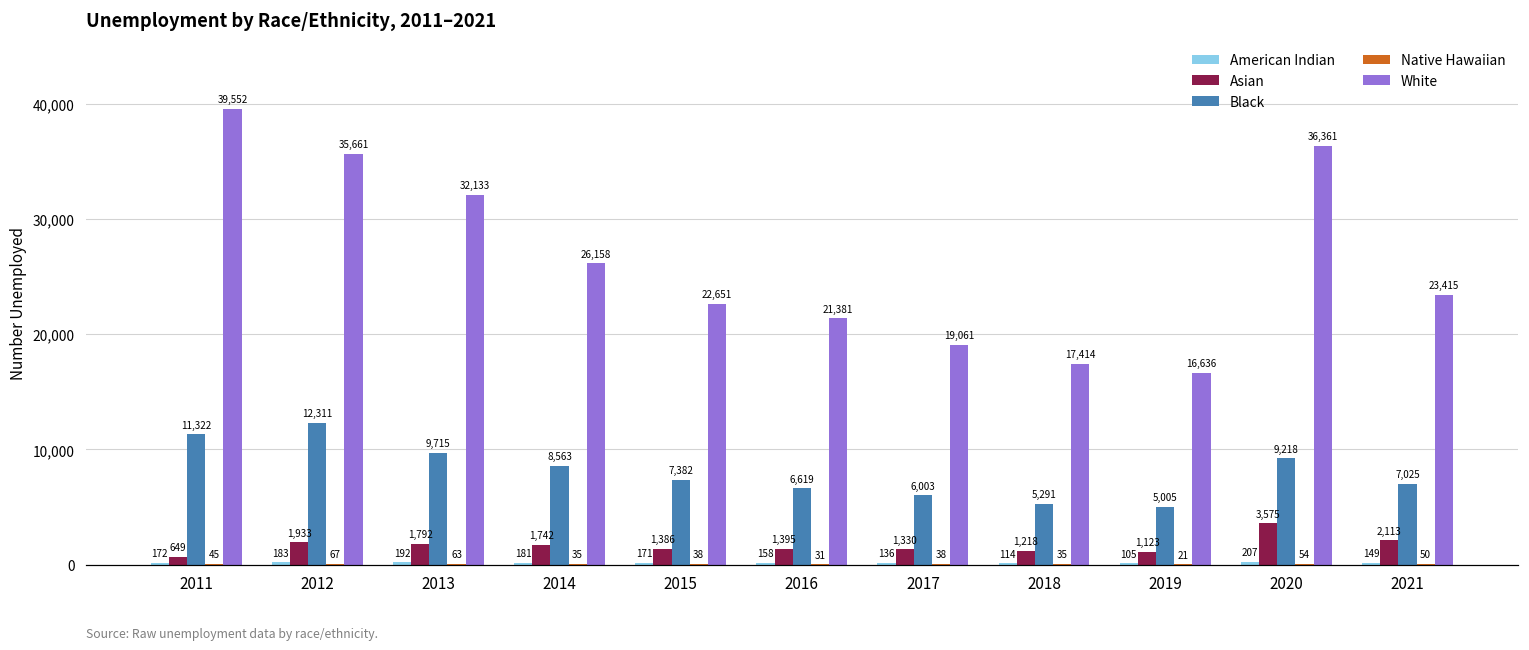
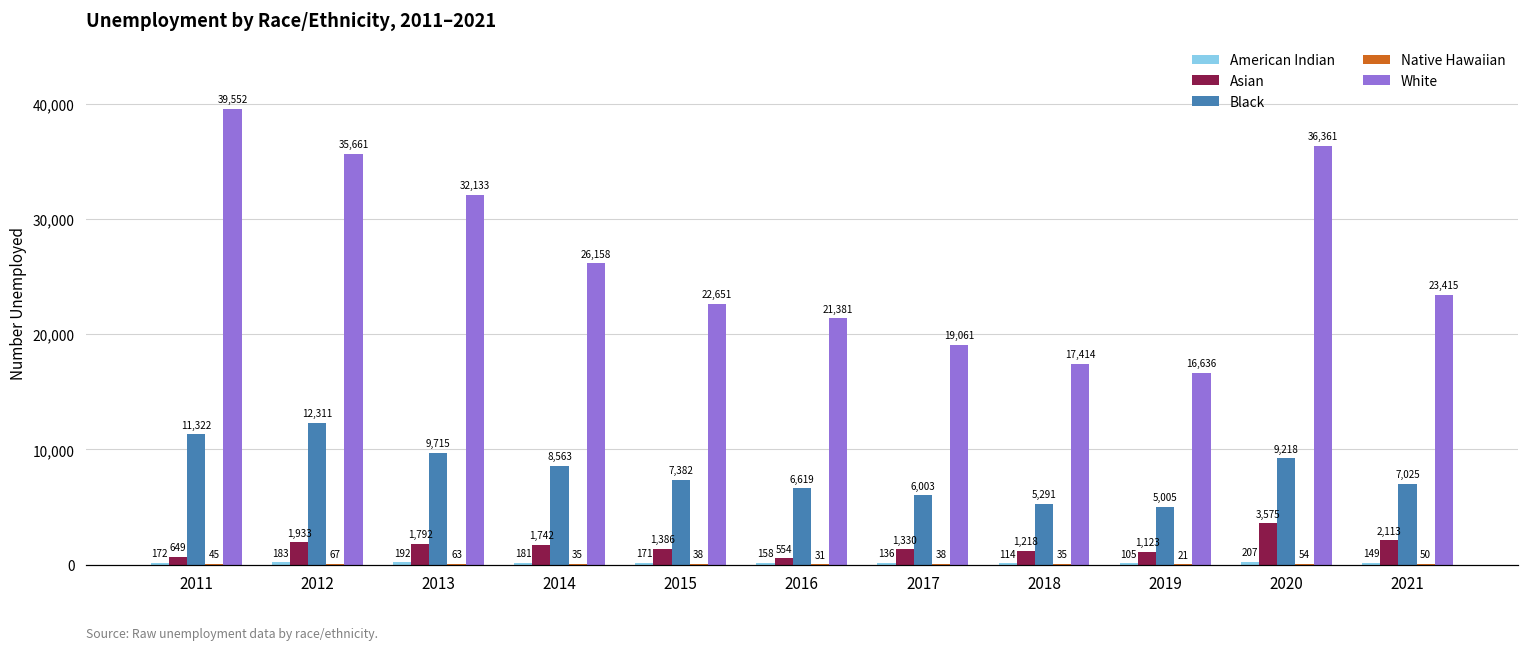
  {
    "American Indian": {
      "2011": "172",
      "2012": "183",
      "2013": "192",
      "2014": "181",
      "2015": "171",
      "2016": "158",
      "2017": "136",
      "2018": "114",
      "2019": "105",
      "2020": "207",
      "2021": "149"
    },
    "Asian": {
      "2011": "649",
      "2012": "1,933",
      "2013": "1,792",
      "2014": "1,742",
      "2015": "1,386",
-     "2016": "1,395",
+     "2016": "554",
      "2017": "1,330",
      "2018": "1,218",
      "2019": "1,123",
      "2020": "3,575",
      "2021": "2,113"
    },
    "Black": {
      "2011": "11,322",
      "2012": "12,311",
      "2013": "9,715",
      "2014": "8,563",
      "2015": "7,382",
      "2016": "6,619",
      "2017": "6,003",
      "2018": "5,291",
      "2019": "5,005",
      "2020": "9,218",
      "2021": "7,025"
    },
    "Native Hawaiian": {
      "2011": "45",
      "2012": "67",
      "2013": "63",
      "2014": "35",
      "2015": "38",
      "2016": "31",
      "2017": "38",
      "2018": "35",
      "2019": "21",
      "2020": "54",
      "2021": "50"
    },
    "White": {
      "2011": "39,552",
      "2012": "35,661",
      "2013": "32,133",
      "2014": "26,158",
      "2015": "22,651",
      "2016": "21,381",
      "2017": "19,061",
      "2018": "17,414",
      "2019": "16,636",
      "2020": "36,361",
      "2021": "23,415"
    }
  }
